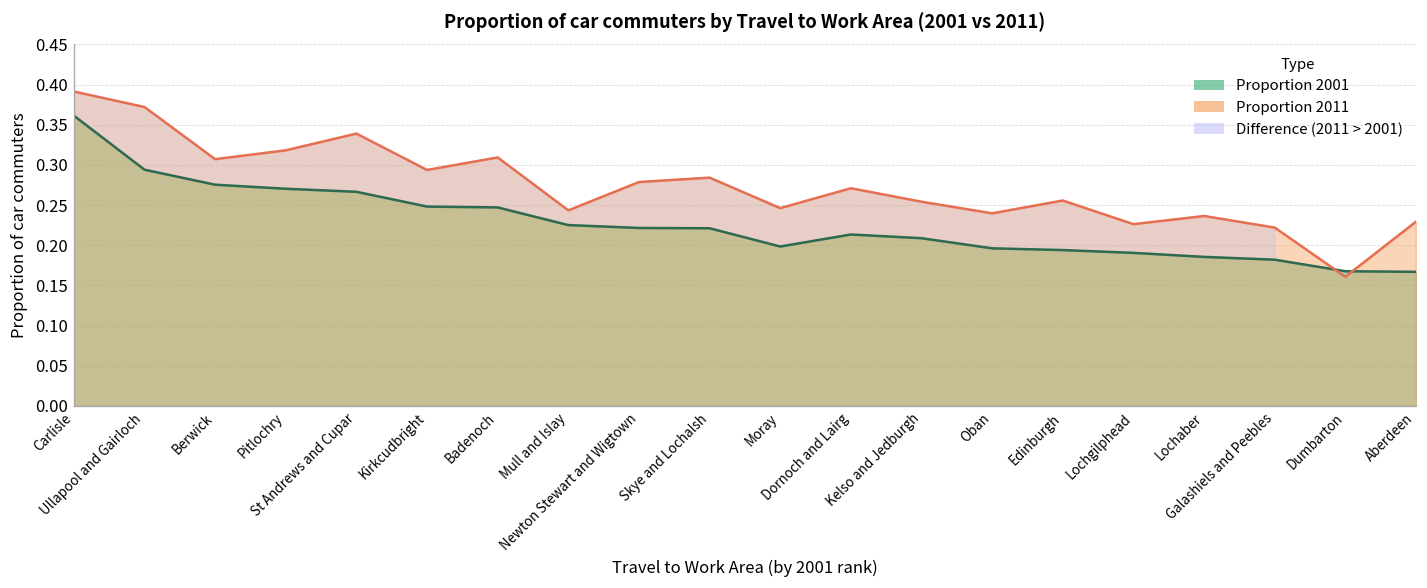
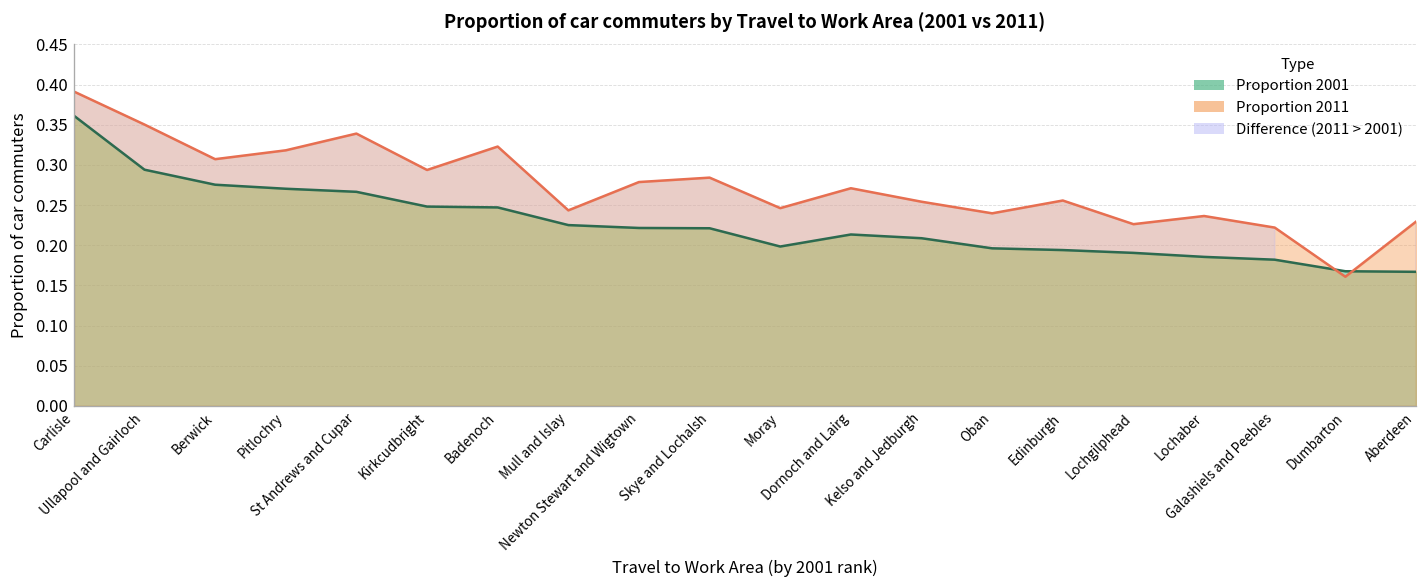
  {
    "Proportion 2001": {
      "Carlisle": 0.36,
      "Ullapool and Gairloch": 0.29,
      "Berwick": 0.28,
      "Pitlochry": 0.27,
      "St Andrews and Cupar": 0.27,
      "Kirkcudbright": 0.25,
      "Badenoch": 0.25,
      "Mull and Islay": 0.23,
      "Newton Stewart and Wigtown": 0.22,
      "Skye and Lochalsh": 0.22,
      "Moray": 0.20,
      "Dornoch and Lairg": 0.21,
      "Kelso and Jedburgh": 0.21,
      "Oban": 0.20,
      "Edinburgh": 0.19,
      "Lochgilphead": 0.19,
      "Lochaber": 0.19,
      "Galashiels and Peebles": 0.18,
      "Dumbarton": 0.17,
      "Aberdeen": 0.17
    },
    "Proportion 2011": {
      "Carlisle": 0.39,
-     "Ullapool and Gairloch": 0.37,
+     "Ullapool and Gairloch": 0.35,
      "Berwick": 0.31,
      "Pitlochry": 0.32,
      "St Andrews and Cupar": 0.34,
      "Kirkcudbright": 0.29,
-     "Badenoch": 0.31,
+     "Badenoch": 0.32,
      "Mull and Islay": 0.24,
      "Newton Stewart and Wigtown": 0.28,
      "Skye and Lochalsh": 0.28,
      "Moray": 0.25,
      "Dornoch and Lairg": 0.27,
      "Kelso and Jedburgh": 0.25,
      "Oban": 0.24,
      "Edinburgh": 0.26,
      "Lochgilphead": 0.23,
      "Lochaber": 0.24,
      "Galashiels and Peebles": 0.22,
      "Dumbarton": 0.16,
      "Aberdeen": 0.23
    }
  }
